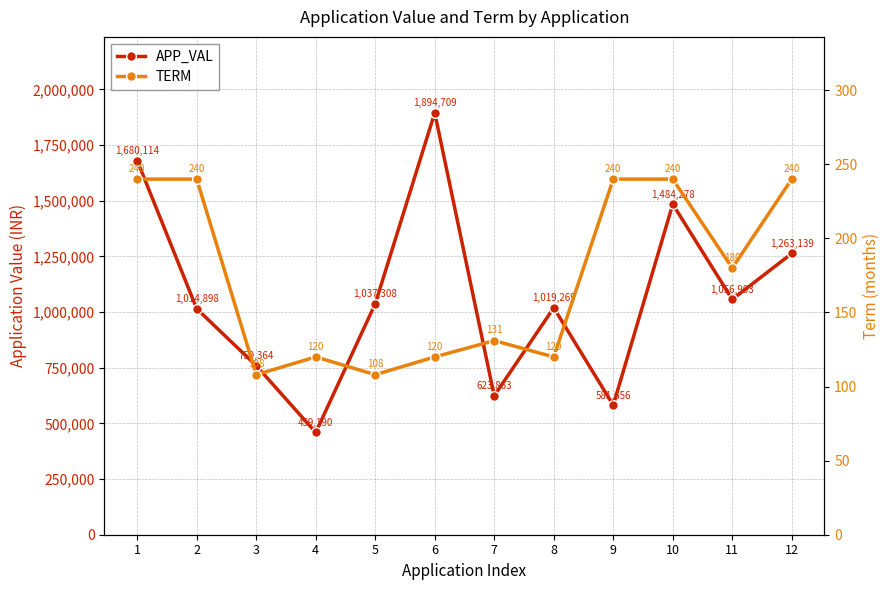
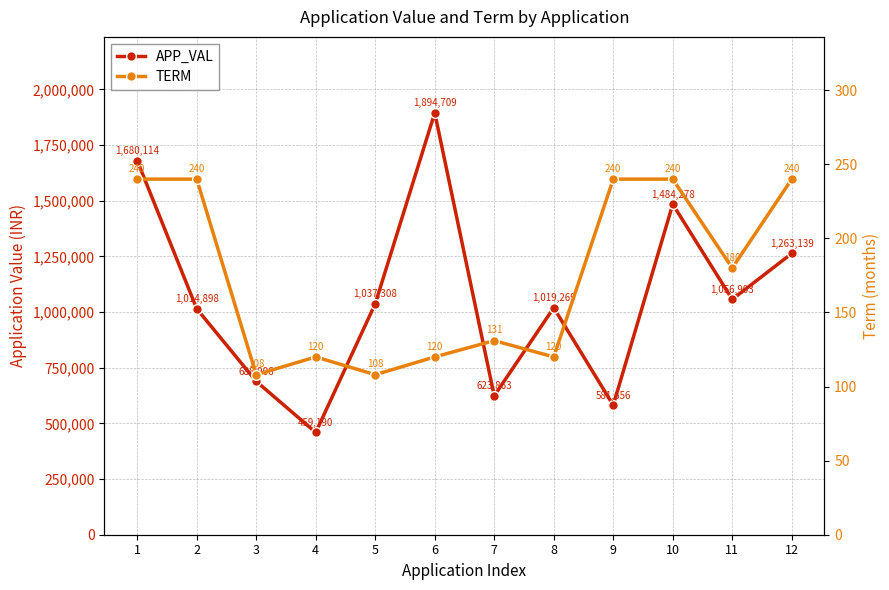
  {
    "APP_VAL": {
      "1": "1,680,114",
      "2": "1,014,898",
-     "3": "759,364",
+     "3": "688,906",
      "4": "459,190",
      "5": "1,037,308",
      "6": "1,894,709",
      "7": "623,863",
      "8": "1,019,269",
      "9": "581,656",
      "10": "1,484,278",
      "11": "1,056,903",
      "12": "1,263,139"
    },
    "TERM": {
      "1": "240",
      "2": "240",
      "4": "120",
      "5": "108",
      "6": "120",
      "7": "131",
      "8": "120",
      "9": "240",
      "10": "240",
      "11": "180",
      "12": "240"
    }
  }
